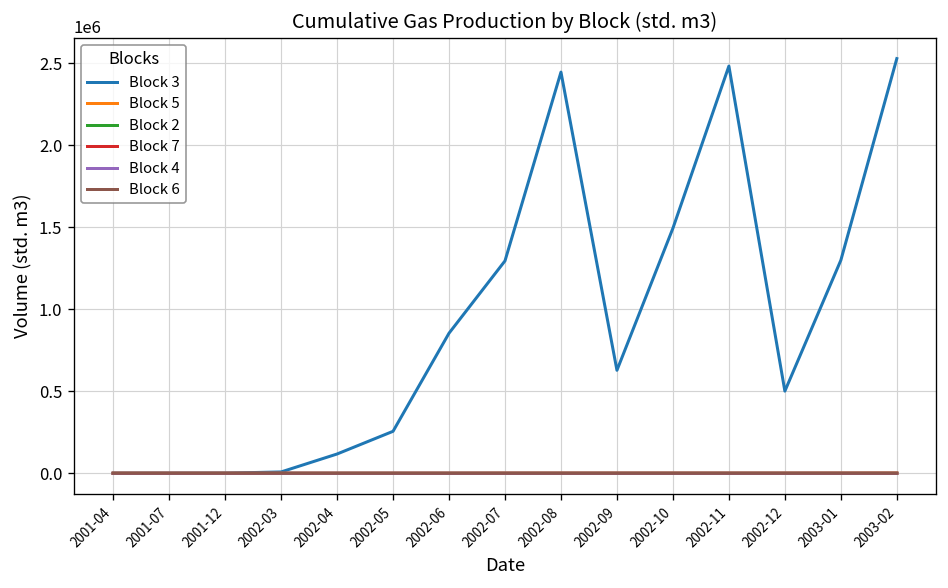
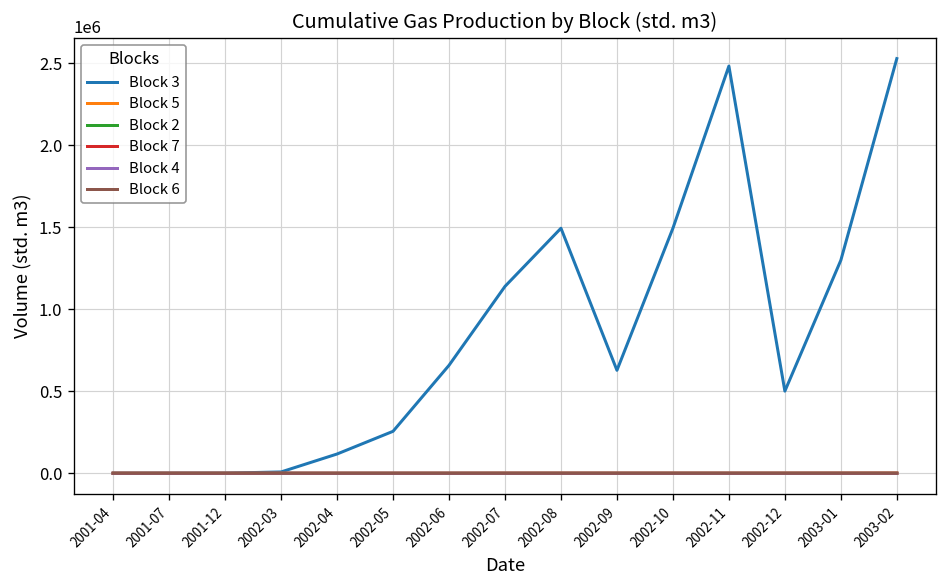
  {
    "Block 3": {
      "2002-04": 120000,
      "2002-05": 260000,
-     "2002-06": 850000,
-     "2002-07": 1290000,
-     "2002-08": 2450000,
+     "2002-06": 660000,
+     "2002-07": 1140000,
+     "2002-08": 1490000,
      "2002-09": 630000,
      "2002-10": 1490000,
      "2002-11": 2480000,
      "2002-12": 500000,
      "2003-01": 1300000,
      "2003-02": 2530000
    },
    "Block 6": {
      "2002-04": 0,
      "2002-05": 0,
      "2002-06": 0,
      "2002-07": 0,
      "2002-08": 0,
      "2002-09": 0,
      "2002-10": 0,
      "2002-11": 0,
      "2002-12": 0,
      "2003-01": 0,
      "2003-02": 0
    }
  }
